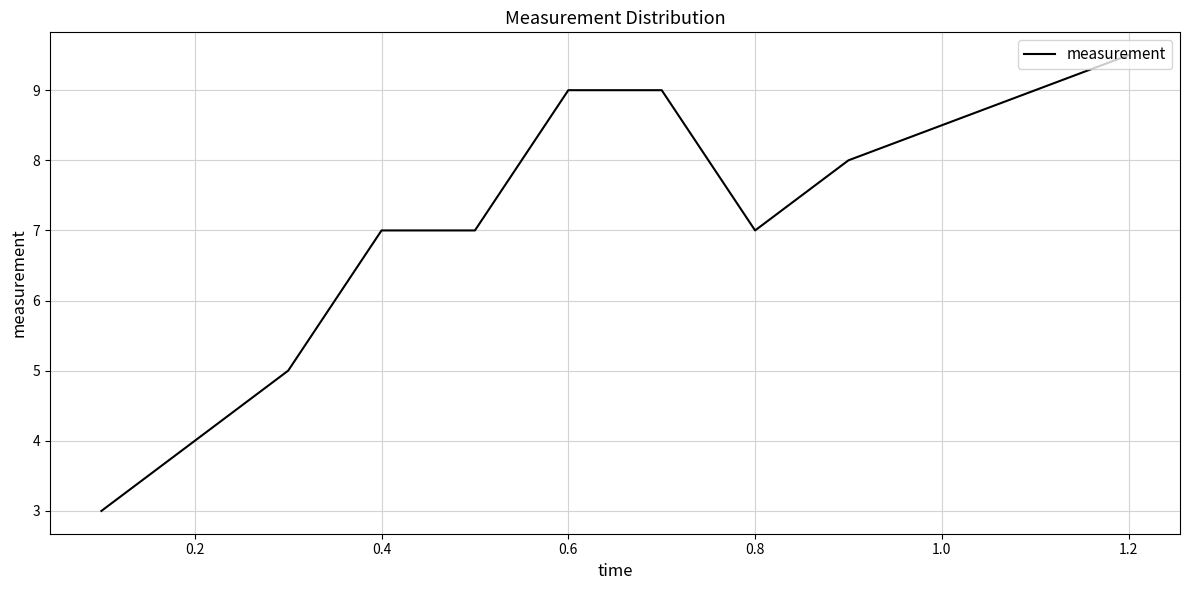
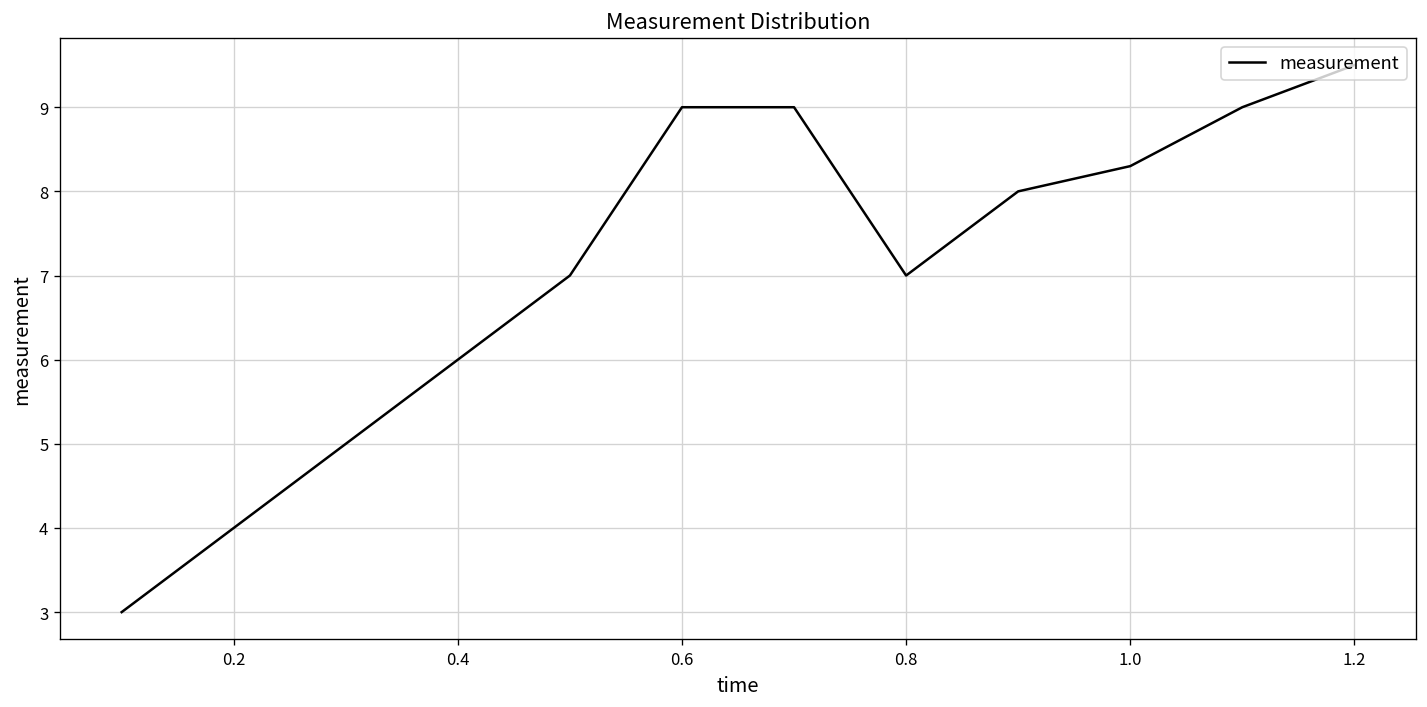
  {
    "0.2": 4.0,
-   "0.4": 7,
+   "0.4": 6,
    "0.6": 9.0,
    "0.8": 7.0,
-   "1.0": 8.5
+   "1.0": 8.3
  }
